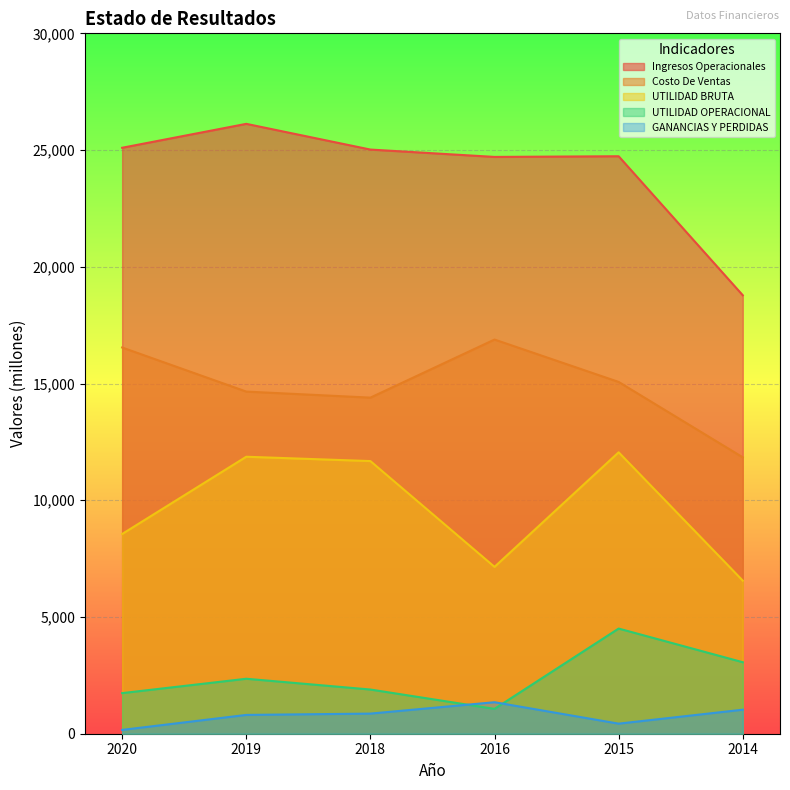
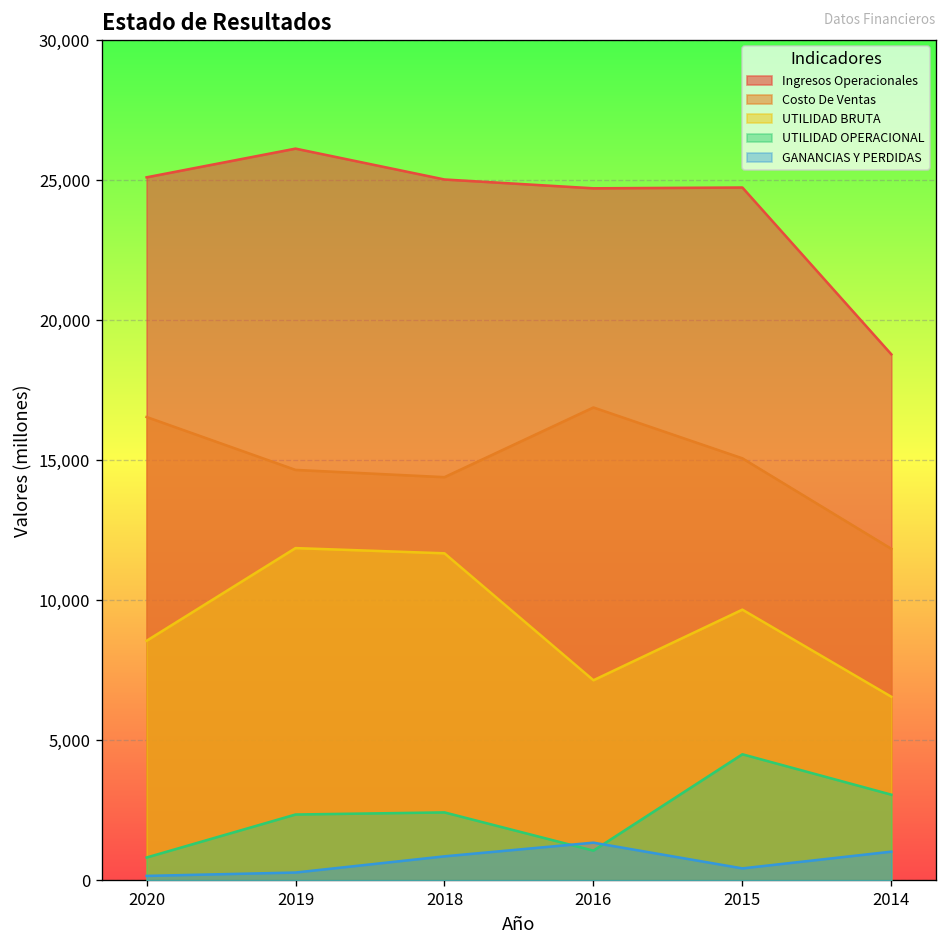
  {
    "UTILIDAD BRUTA": {
      "2020": "8,600",
      "2019": "11,900",
      "2018": "11,700",
      "2016": "7,100",
-     "2015": "12,100",
+     "2015": "9,700",
      "2014": "6,600"
    },
    "UTILIDAD OPERACIONAL": {
-     "2020": "1,700",
+     "2020": "800",
      "2019": "2,400",
-     "2018": "1,900",
+     "2018": "2,400",
      "2016": "1,100",
      "2015": "4,500",
      "2014": "3,100"
    },
    "GANANCIAS Y PERDIDAS": {
      "2020": "200",
-     "2019": "800",
+     "2019": "300",
      "2018": "900",
      "2016": "1,300",
      "2015": "400",
      "2014": "1,000"
    }
  }
